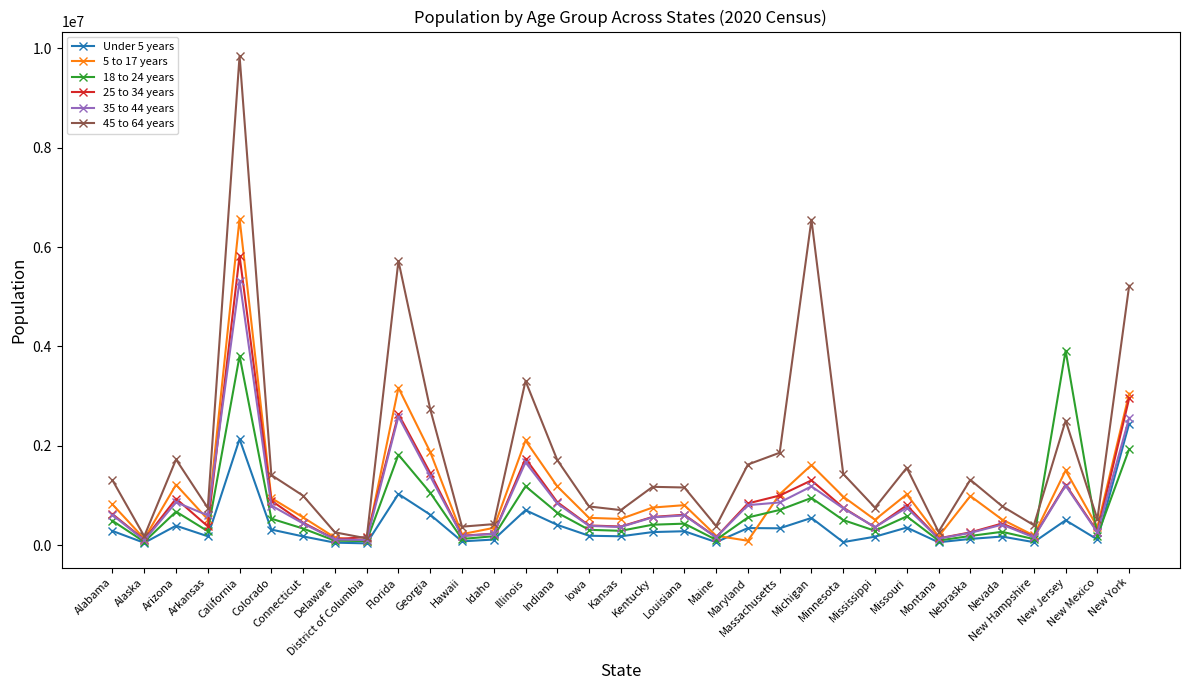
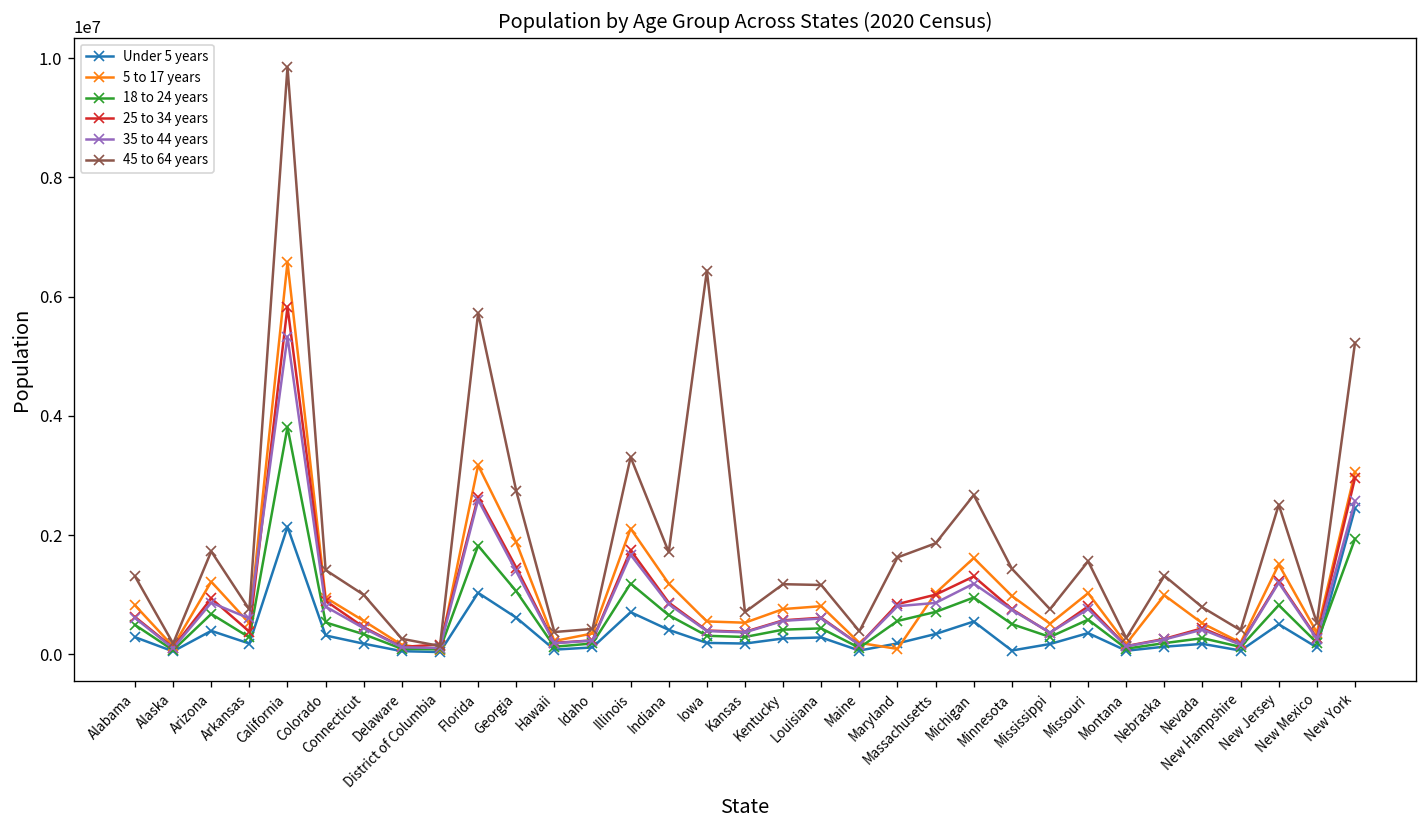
  {
    "Under 5 years": {
      "Alabama": 300000,
      "Arizona": 400000,
      "Arkansas": 200000,
      "California": 2100000,
      "Colorado": 300000,
      "Connecticut": 200000,
      "Florida": 1000000,
      "Georgia": 600000,
      "Idaho": 100000,
      "Illinois": 700000,
      "Indiana": 400000,
      "Iowa": 200000,
      "Kansas": 200000,
      "Kentucky": 300000,
      "Louisiana": 300000,
-     "Maryland": 300000,
+     "Maryland": 200000,
      "Massachusetts": 300000,
      "Michigan": 500000,
      "Minnesota": 100000,
      "Mississippi": 200000,
      "Missouri": 400000,
      "Nebraska": 100000,
      "Nevada": 200000,
      "New Hampshire": 100000,
      "New Jersey": 500000,
      "New Mexico": 100000,
      "New York": 2400000
    },
    "5 to 17 years": {
      "Alabama": 800000,
      "Arizona": 1200000,
      "Arkansas": 500000,
      "California": 6600000,
      "Colorado": 900000,
      "Connecticut": 600000,
      "Florida": 3200000,
      "Georgia": 1900000,
      "Idaho": 300000,
      "Illinois": 2100000,
      "Indiana": 1200000,
      "Iowa": 600000,
      "Kansas": 500000,
      "Kentucky": 800000,
      "Louisiana": 800000,
      "Maryland": 100000,
      "Michigan": 1600000,
      "Minnesota": 1000000,
      "Mississippi": 500000,
      "Missouri": 1000000,
      "Nebraska": 1000000,
      "Nevada": 500000,
      "New Jersey": 1500000,
      "New Mexico": 400000,
      "New York": 3100000
    },
    "18 to 24 years": {
      "Alabama": 500000,
      "Arizona": 700000,
      "Arkansas": 300000,
      "California": 3800000,
      "Colorado": 500000,
      "Connecticut": 300000,
      "Florida": 1800000,
      "Georgia": 1100000,
      "Illinois": 1200000,
      "Indiana": 700000,
      "Iowa": 300000,
      "Kansas": 300000,
      "Kentucky": 400000,
      "Louisiana": 400000,
      "Maryland": 600000,
      "Massachusetts": 700000,
      "Michigan": 1000000,
      "Minnesota": 500000,
      "Mississippi": 300000,
      "Missouri": 600000,
      "Nebraska": 200000,
      "Nevada": 300000,
-     "New Jersey": 3900000,
+     "New Jersey": 800000,
      "New Mexico": 200000,
      "New York": 1900000
    },
    "25 to 34 years": {
      "Arizona": 900000,
      "Arkansas": 400000,
      "California": 5800000,
      "Colorado": 900000,
      "Georgia": 1500000,
      "Illinois": 1700000,
      "Michigan": 1300000,
      "New York": 3000000
    },
    "35 to 44 years": {
      "Arizona": 900000,
      "Arkansas": 600000,
      "California": 5300000,
      "Colorado": 800000,
      "Georgia": 1400000,
      "Illinois": 1700000,
      "Massachusetts": 900000,
      "Michigan": 1200000,
      "New York": 2600000
    },
    "45 to 64 years": {
      "Alabama": 1300000,
      "Arizona": 1700000,
      "Arkansas": 800000,
      "California": 9800000,
      "Colorado": 1400000,
      "Connecticut": 1000000,
      "Delaware": 300000,
      "Florida": 5700000,
      "Georgia": 2700000,
      "Hawaii": 400000,
      "Idaho": 400000,
      "Illinois": 3300000,
      "Indiana": 1700000,
-     "Iowa": 800000,
+     "Iowa": 6400000,
      "Kansas": 700000,
      "Kentucky": 1200000,
      "Louisiana": 1200000,
      "Maine": 400000,
      "Maryland": 1600000,
      "Massachusetts": 1900000,
-     "Michigan": 6600000,
+     "Michigan": 2700000,
      "Minnesota": 1400000,
      "Mississippi": 800000,
      "Missouri": 1600000,
      "Montana": 300000,
      "Nebraska": 1300000,
      "Nevada": 800000,
      "New Hampshire": 400000,
      "New Jersey": 2500000,
      "New Mexico": 500000,
      "New York": 5200000
    }
  }
